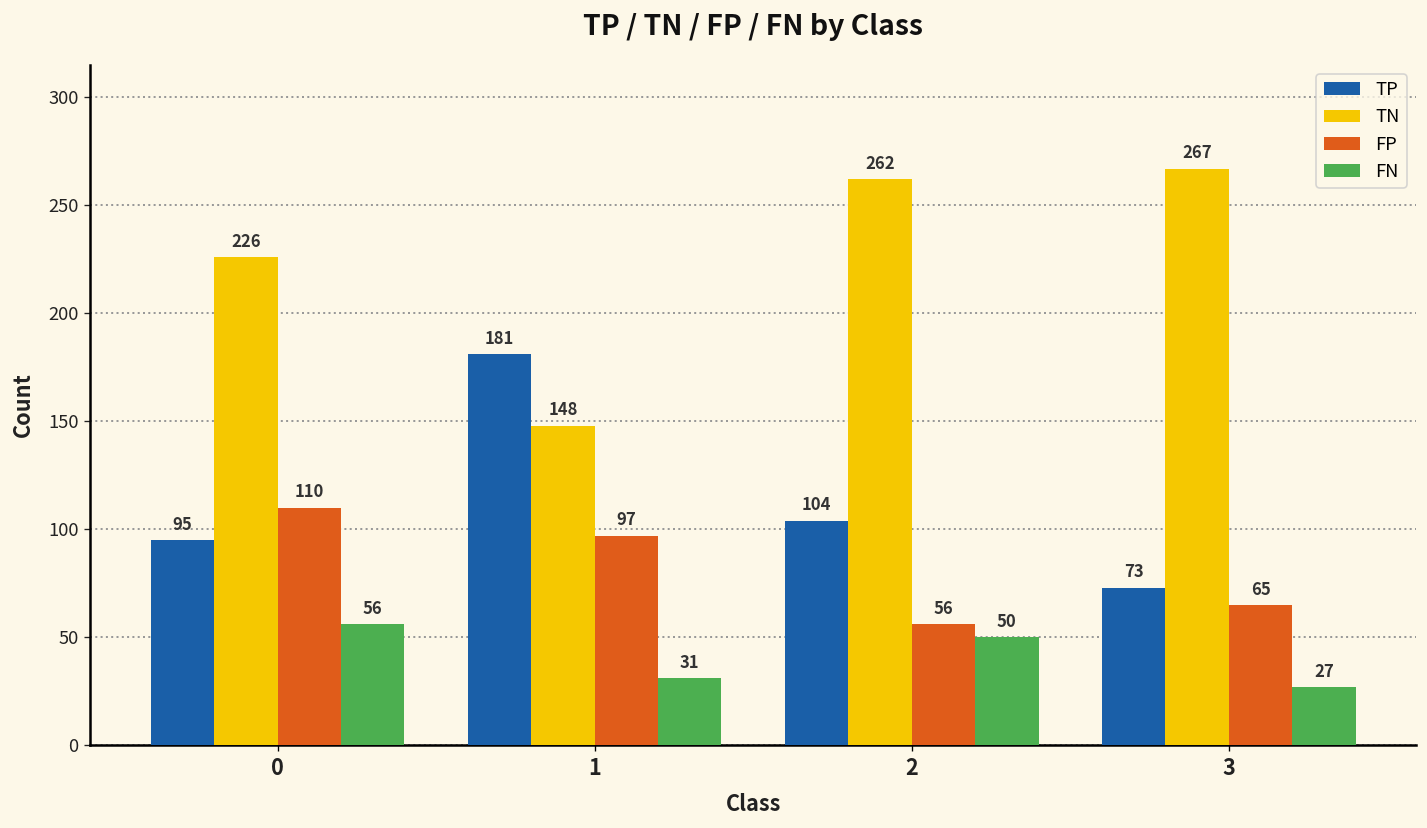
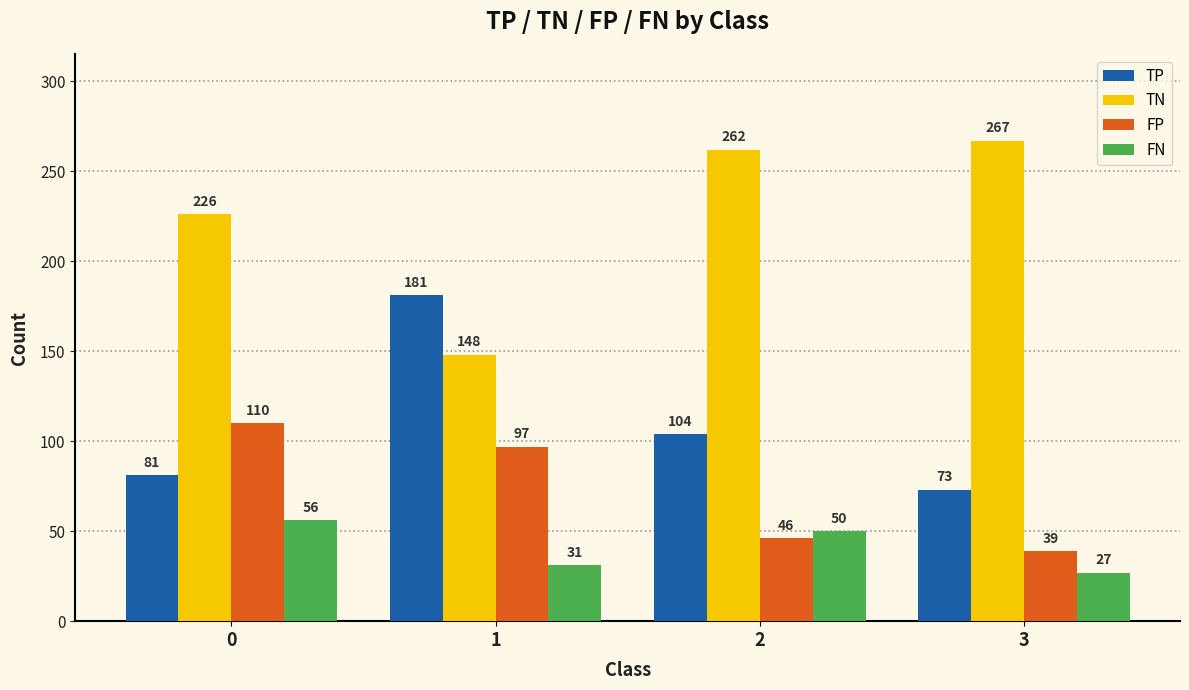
  {
    "TP": {
-     "0": 95,
+     "0": 81,
      "1": 181,
      "2": 104,
      "3": 73
    },
    "TN": {
      "0": 226,
      "1": 148,
      "2": 262,
      "3": 267
    },
    "FP": {
      "0": 110,
      "1": 97,
-     "2": 56,
-     "3": 65
+     "2": 46,
+     "3": 39
    },
    "FN": {
      "0": 56,
      "1": 31,
      "2": 50,
      "3": 27
    }
  }
